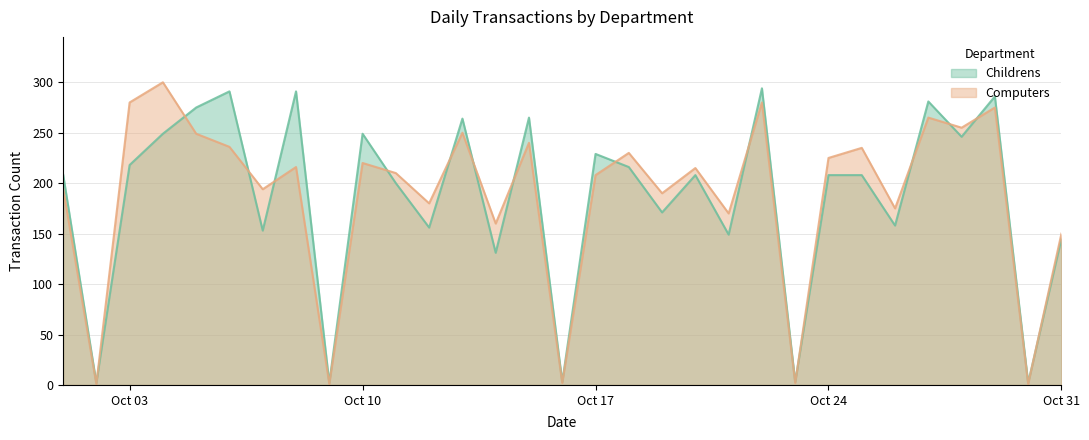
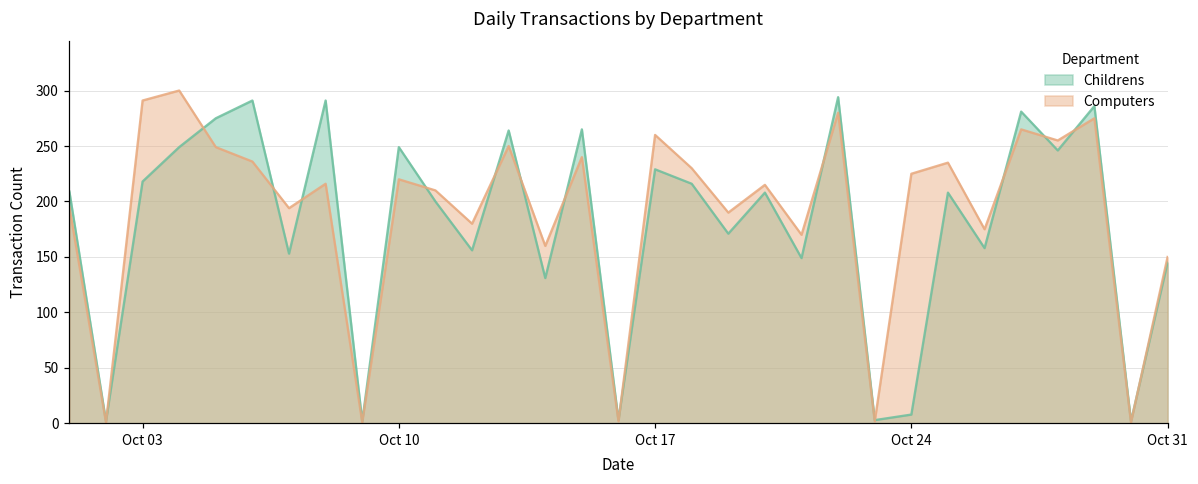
  {
    "Childrens": {
      "Oct 03": 218,
      "Oct 10": 249,
      "Oct 17": 229,
-     "Oct 24": 208,
+     "Oct 24": 8,
      "Oct 31": 145
    },
    "Computers": {
-     "Oct 03": 280,
+     "Oct 03": 291,
      "Oct 10": 220,
-     "Oct 17": 208,
+     "Oct 17": 260,
      "Oct 24": 225,
      "Oct 31": 150
    }
  }
